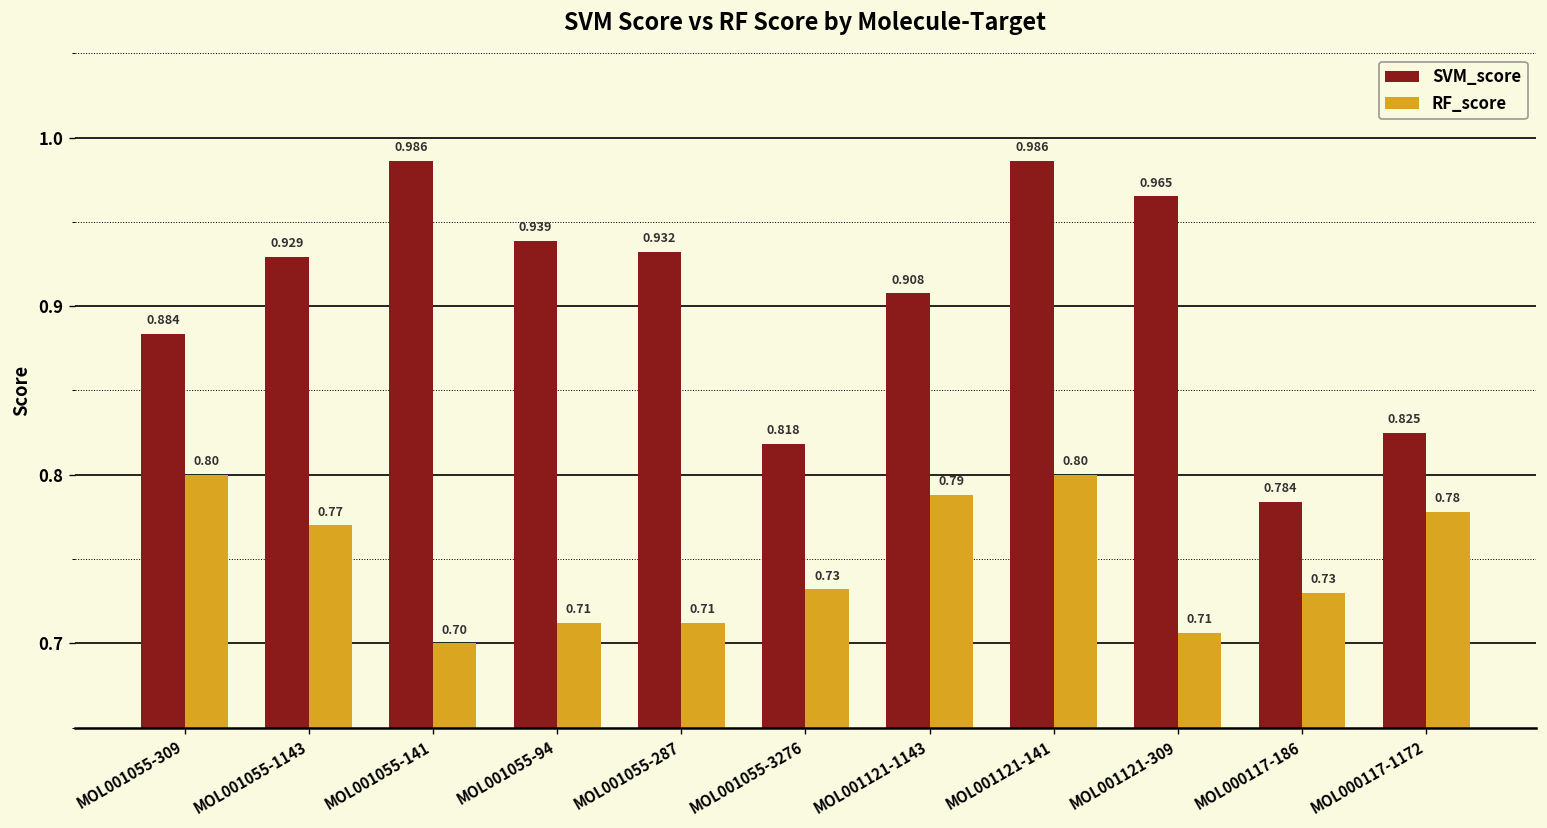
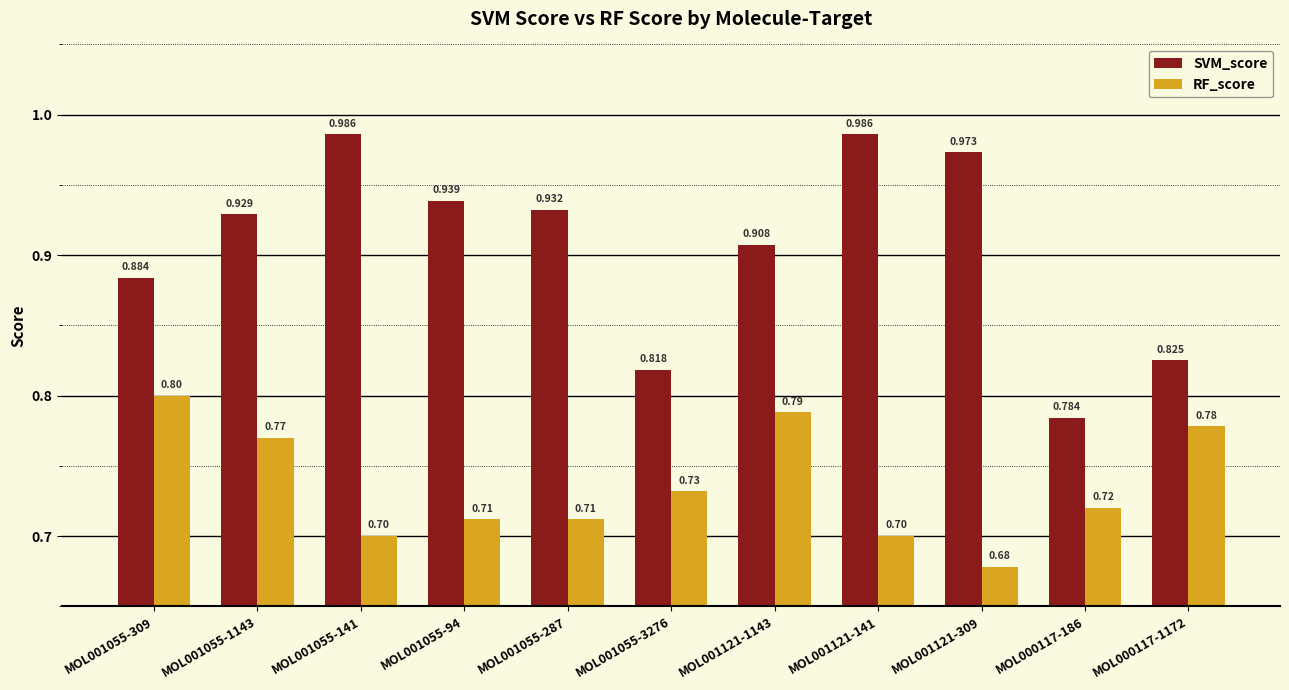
  {
    "SVM_score": {
      "MOL001055-309": 0.884,
      "MOL001055-1143": 0.929,
      "MOL001055-141": 0.986,
      "MOL001055-94": 0.939,
      "MOL001055-287": 0.932,
      "MOL001055-3276": 0.818,
      "MOL001121-1143": 0.908,
      "MOL001121-141": 0.986,
-     "MOL001121-309": 0.965,
+     "MOL001121-309": 0.973,
      "MOL000117-186": 0.784,
      "MOL000117-1172": 0.825
    },
    "RF_score": {
      "MOL001055-309": 0.80,
      "MOL001055-1143": 0.77,
      "MOL001055-141": 0.70,
      "MOL001055-94": 0.71,
      "MOL001055-287": 0.71,
      "MOL001055-3276": 0.73,
      "MOL001121-1143": 0.79,
-     "MOL001121-141": 0.80,
-     "MOL001121-309": 0.71,
-     "MOL000117-186": 0.73,
+     "MOL001121-141": 0.70,
+     "MOL001121-309": 0.68,
+     "MOL000117-186": 0.72,
      "MOL000117-1172": 0.78
    }
  }
